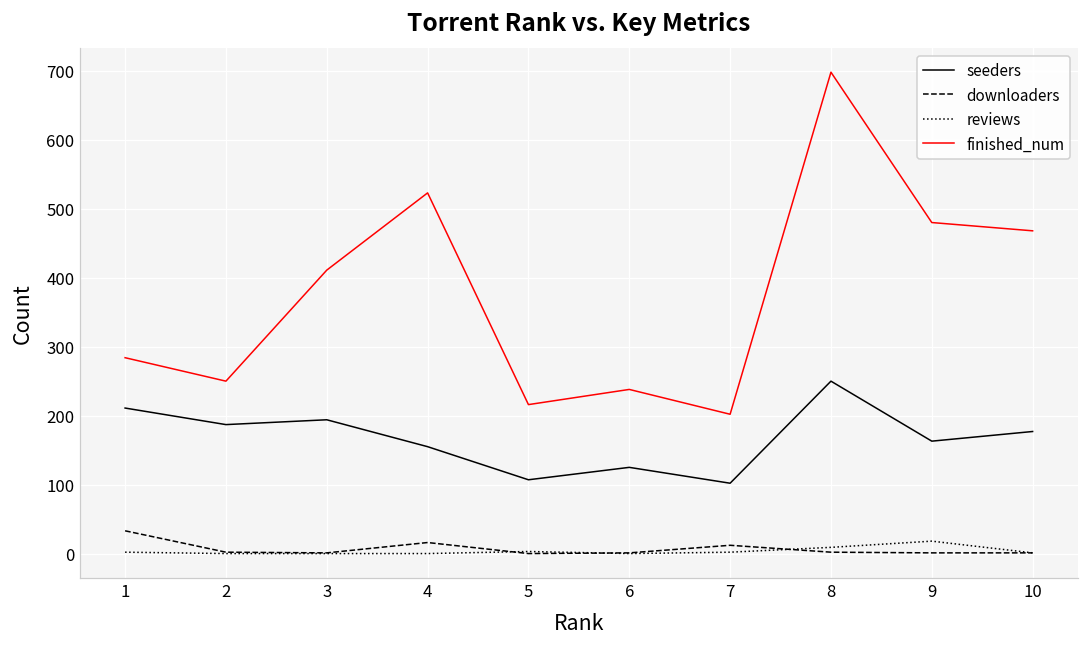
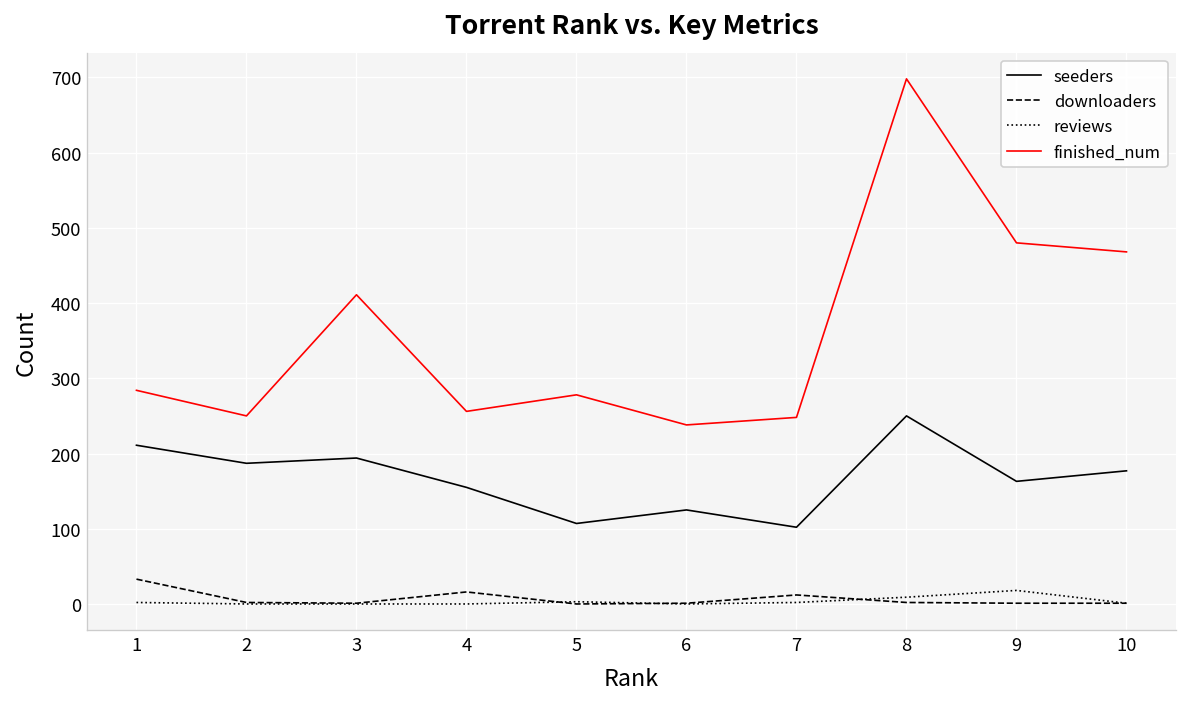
  {
    "finished_num": {
      "1": 280,
      "2": 250,
      "3": 410,
-     "4": 520,
-     "5": 220,
+     "4": 260,
+     "5": 280,
      "6": 240,
-     "7": 200,
+     "7": 250,
      "8": 700,
      "9": 480,
      "10": 470
    }
  }
